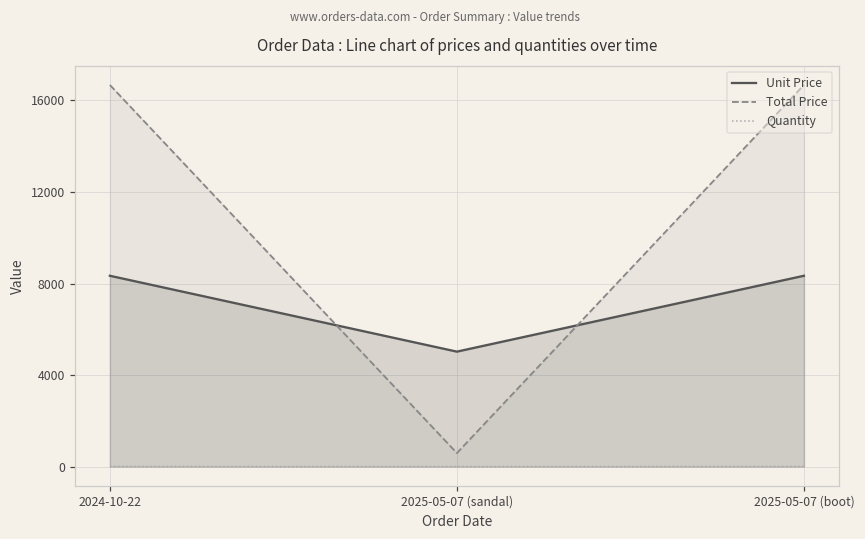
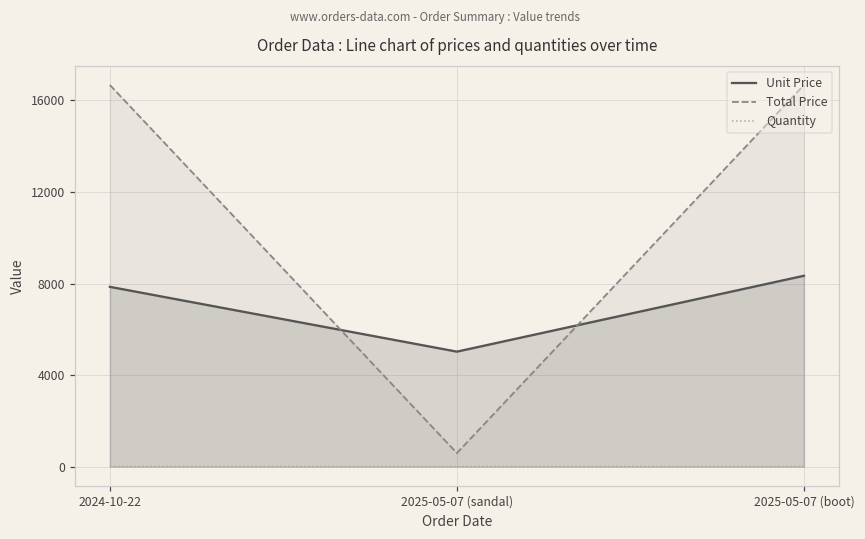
  {
    "Unit Price": {
-     "2024-10-22": 8300,
+     "2024-10-22": 7900,
      "2025-05-07 (sandal)": 5000,
      "2025-05-07 (boot)": 8300
    }
  }
